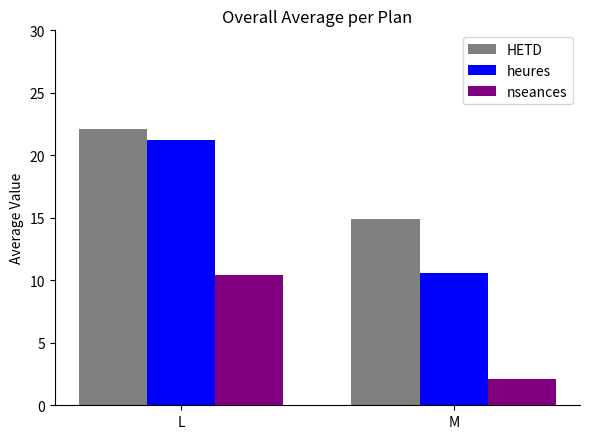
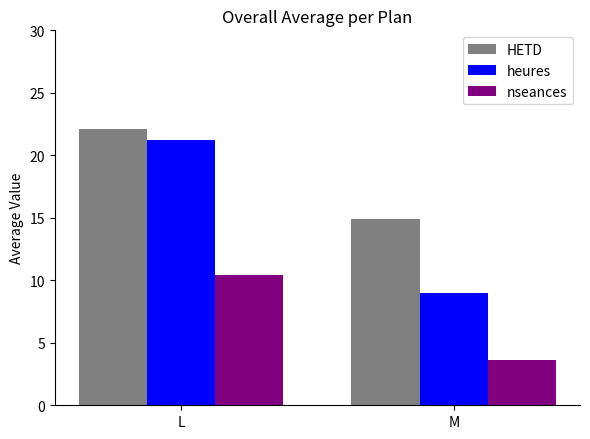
  {
    "HETD": {
      "L": 22.1,
      "M": 14.9
    },
    "heures": {
      "L": 21.2,
-     "M": 10.6
+     "M": 9.0
    },
    "nseances": {
      "L": 10.4,
-     "M": 2.1
+     "M": 3.6
    }
  }
